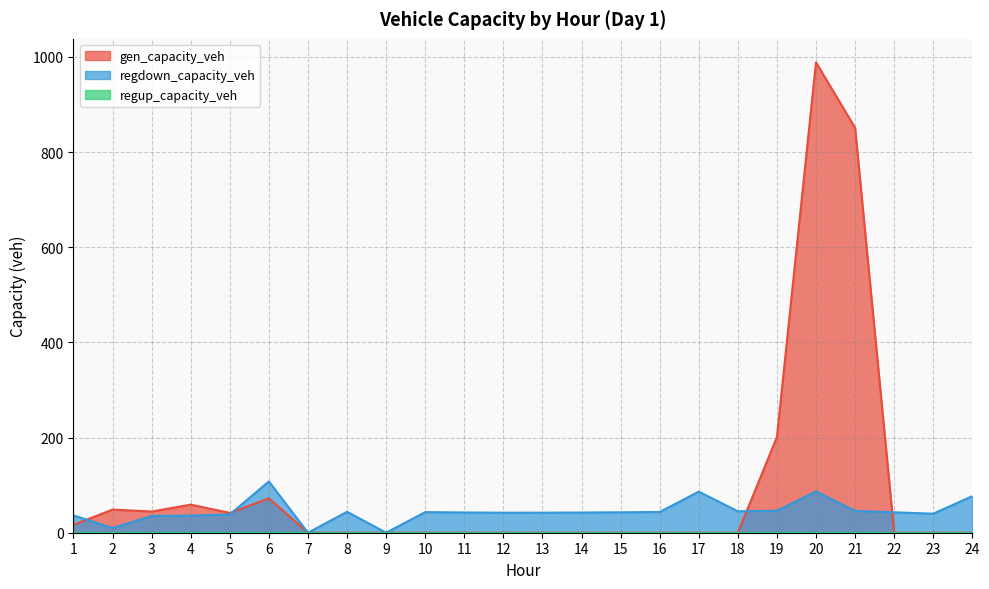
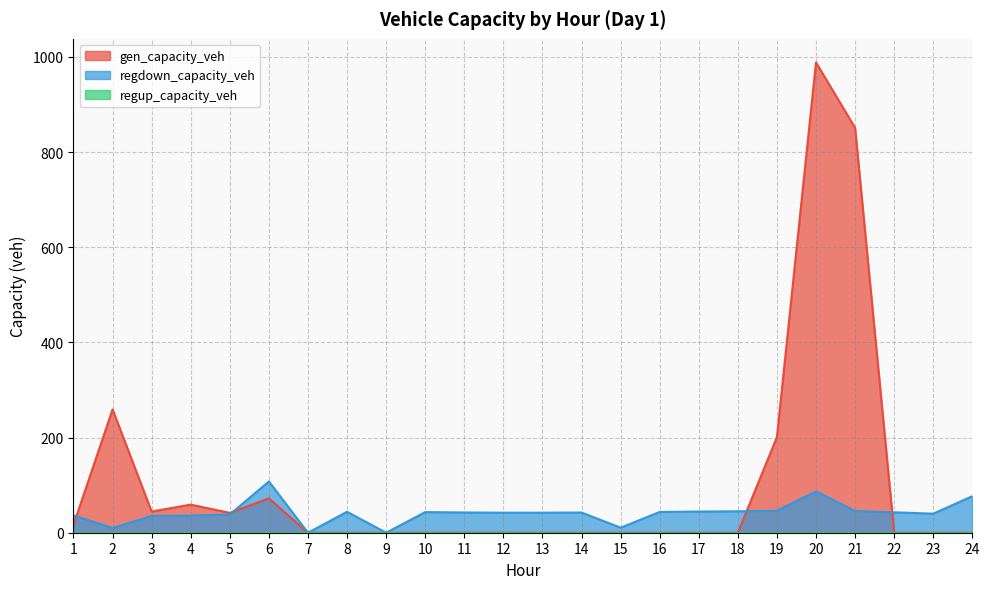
  {
    "gen_capacity_veh": {
      "1": 20,
-     "2": 50,
+     "2": 260,
      "3": 40,
      "4": 60,
      "6": 70,
      "19": 200,
      "20": 990,
      "21": 850
    },
    "regdown_capacity_veh": {
      "1": 40,
      "2": 10,
      "3": 40,
      "4": 40,
      "6": 110,
      "8": 40,
      "10": 40,
      "11": 40,
      "12": 40,
      "13": 40,
      "14": 40,
-     "15": 40,
+     "15": 10,
      "16": 40,
-     "17": 90,
+     "17": 40,
      "18": 50,
      "19": 50,
      "20": 90,
      "21": 50,
      "22": 40,
      "23": 40,
      "24": 80
    },
    "regup_capacity_veh": {
      "1": 0,
      "2": 0,
      "3": 0,
      "4": 0,
      "5": 0,
      "6": 0,
      "19": 0,
      "20": 0,
      "21": 0
    }
  }
